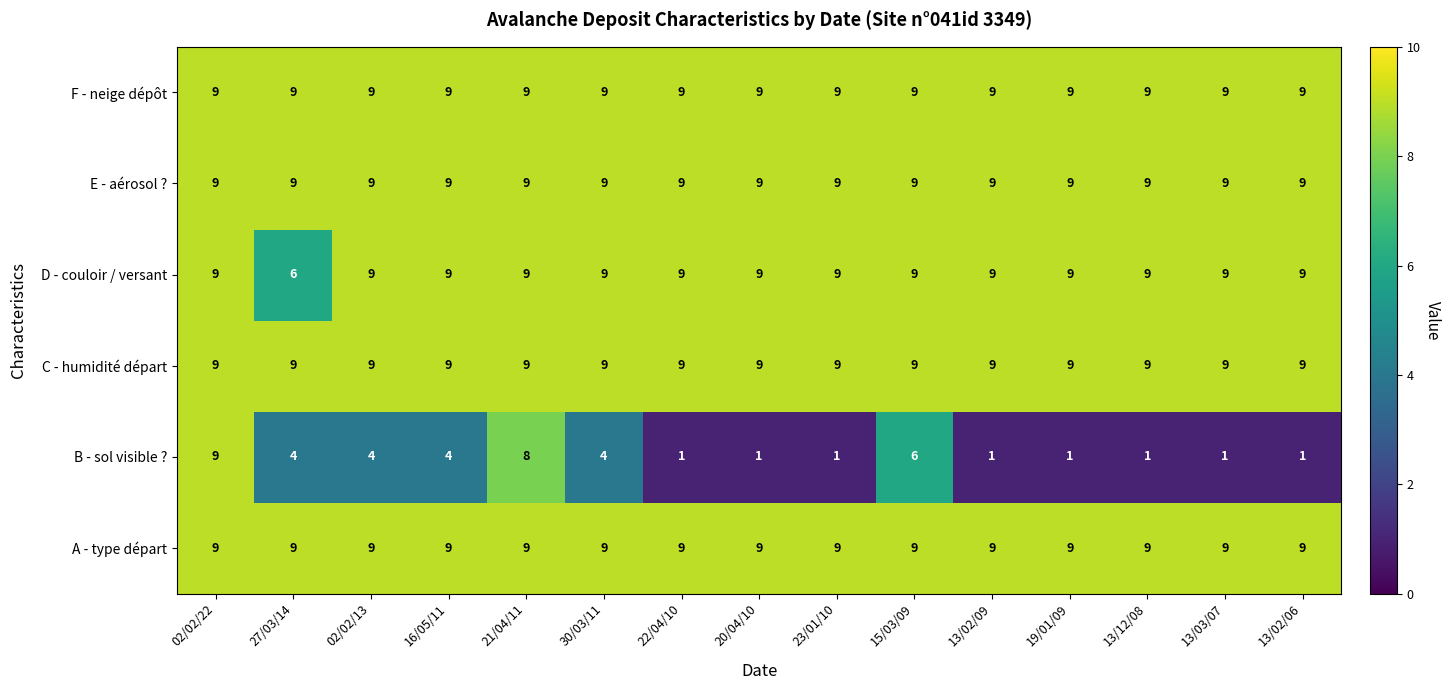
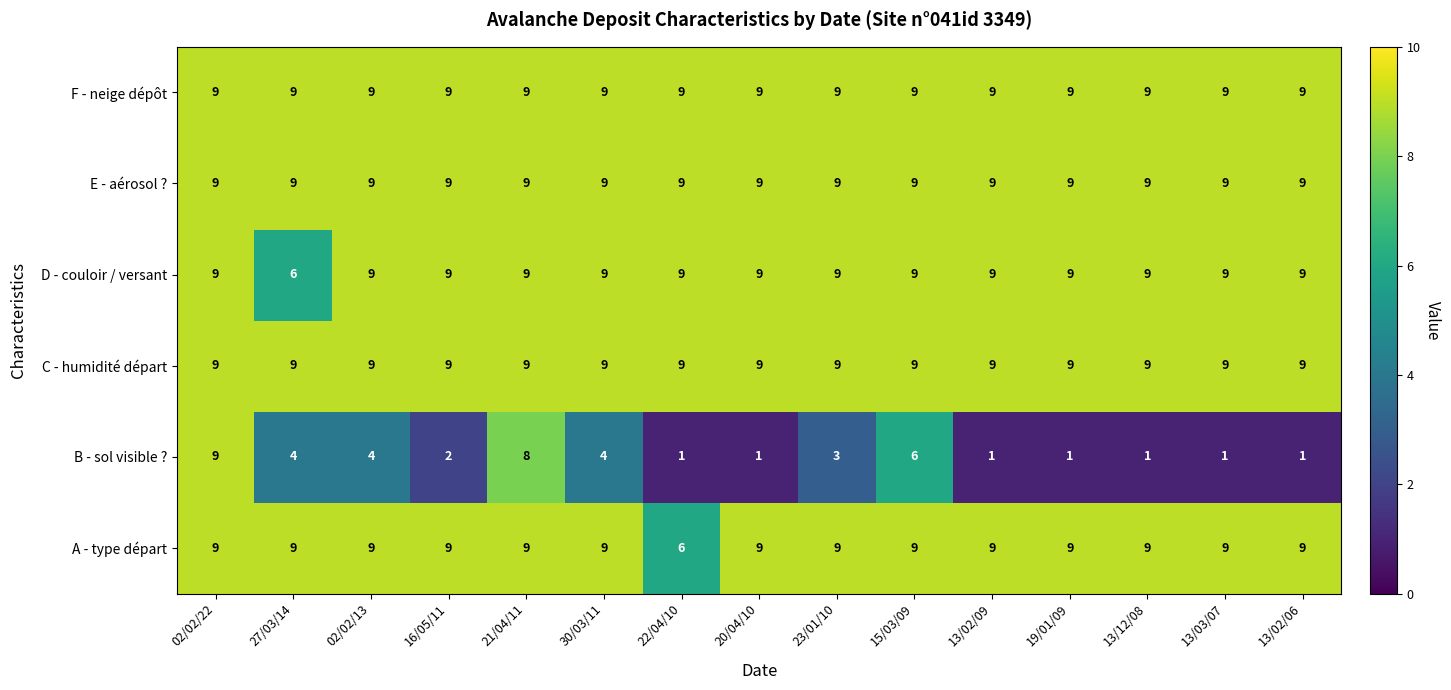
  {
    "F - neige dépôt": {
      "02/02/22": 9,
      "27/03/14": 9,
      "02/02/13": 9,
      "16/05/11": 9,
      "21/04/11": 9,
      "30/03/11": 9,
      "22/04/10": 9,
      "20/04/10": 9,
      "23/01/10": 9,
      "15/03/09": 9,
      "13/02/09": 9,
      "19/01/09": 9,
      "13/12/08": 9,
      "13/03/07": 9,
      "13/02/06": 9
    },
    "E - aérosol ?": {
      "02/02/22": 9,
      "27/03/14": 9,
      "02/02/13": 9,
      "16/05/11": 9,
      "21/04/11": 9,
      "30/03/11": 9,
      "22/04/10": 9,
      "20/04/10": 9,
      "23/01/10": 9,
      "15/03/09": 9,
      "13/02/09": 9,
      "19/01/09": 9,
      "13/12/08": 9,
      "13/03/07": 9,
      "13/02/06": 9
    },
    "D - couloir / versant": {
      "02/02/22": 9,
      "27/03/14": 6,
      "02/02/13": 9,
      "16/05/11": 9,
      "21/04/11": 9,
      "30/03/11": 9,
      "22/04/10": 9,
      "20/04/10": 9,
      "23/01/10": 9,
      "15/03/09": 9,
      "13/02/09": 9,
      "19/01/09": 9,
      "13/12/08": 9,
      "13/03/07": 9,
      "13/02/06": 9
    },
    "C - humidité départ": {
      "02/02/22": 9,
      "27/03/14": 9,
      "02/02/13": 9,
      "16/05/11": 9,
      "21/04/11": 9,
      "30/03/11": 9,
      "22/04/10": 9,
      "20/04/10": 9,
      "23/01/10": 9,
      "15/03/09": 9,
      "13/02/09": 9,
      "19/01/09": 9,
      "13/12/08": 9,
      "13/03/07": 9,
      "13/02/06": 9
    },
    "B - sol visible ?": {
      "02/02/22": 9,
      "27/03/14": 4,
      "02/02/13": 4,
-     "16/05/11": 4,
+     "16/05/11": 2,
      "21/04/11": 8,
      "30/03/11": 4,
      "22/04/10": 1,
      "20/04/10": 1,
-     "23/01/10": 1,
+     "23/01/10": 3,
      "15/03/09": 6,
      "13/02/09": 1,
      "19/01/09": 1,
      "13/12/08": 1,
      "13/03/07": 1,
      "13/02/06": 1
    },
    "A - type départ": {
      "02/02/22": 9,
      "27/03/14": 9,
      "02/02/13": 9,
      "16/05/11": 9,
      "21/04/11": 9,
      "30/03/11": 9,
-     "22/04/10": 9,
+     "22/04/10": 6,
      "20/04/10": 9,
      "23/01/10": 9,
      "15/03/09": 9,
      "13/02/09": 9,
      "19/01/09": 9,
      "13/12/08": 9,
      "13/03/07": 9,
      "13/02/06": 9
    }
  }
